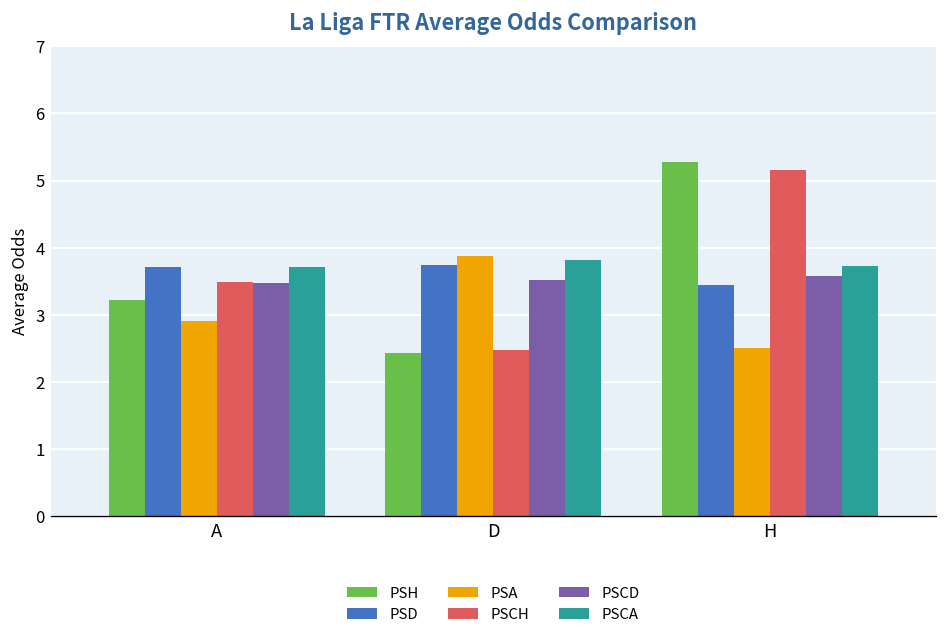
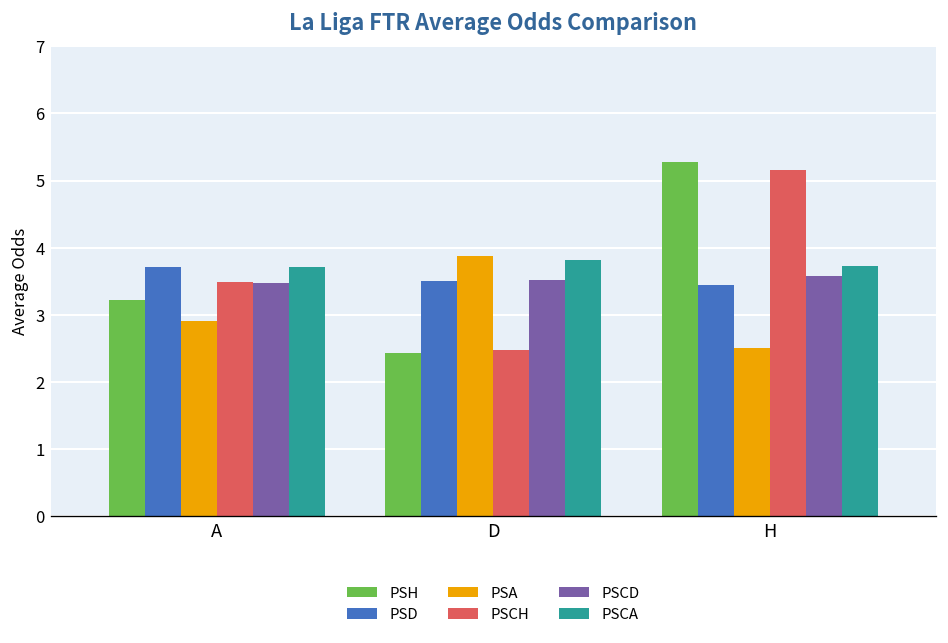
  {
    "PSH": {
      "A": 3.2,
      "D": 2.4,
      "H": 5.3
    },
    "PSD": {
      "A": 3.7,
-     "D": 3.8,
+     "D": 3.5,
      "H": 3.4
    },
    "PSA": {
      "A": 2.9,
      "D": 3.9,
      "H": 2.5
    },
    "PSCH": {
      "A": 3.5,
      "D": 2.5,
      "H": 5.2
    },
    "PSCD": {
      "A": 3.5,
      "D": 3.5,
      "H": 3.6
    },
    "PSCA": {
      "A": 3.7,
      "D": 3.8,
      "H": 3.7
    }
  }
